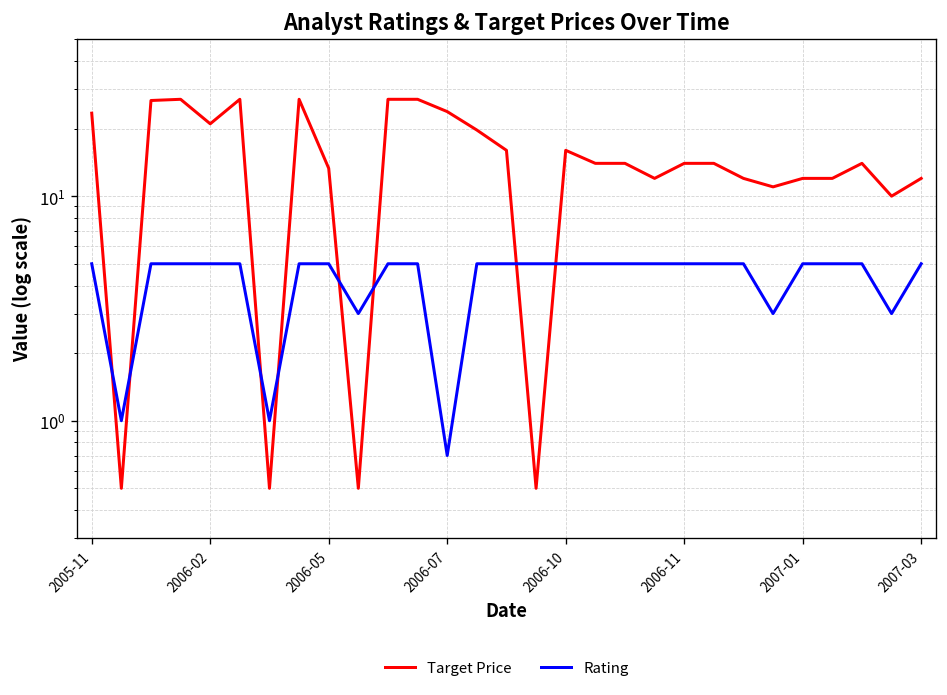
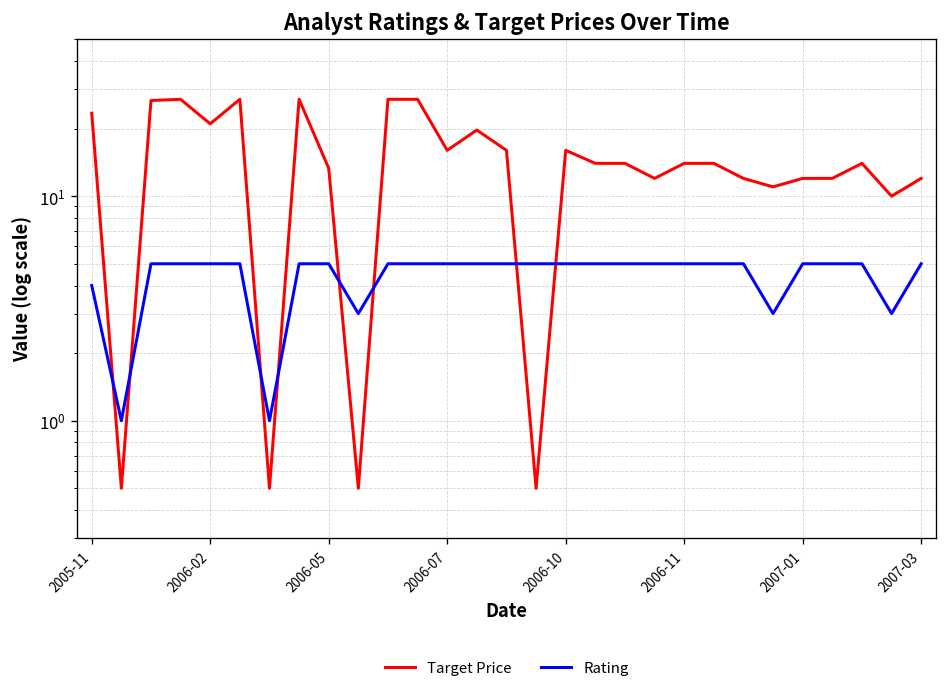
  {
    "Target Price": {
      "2005-11": 23,
      "2006-02": 21,
      "2006-05": 13,
-     "2006-07": 24,
+     "2006-07": 16,
      "2006-10": 16,
      "2006-11": 14,
      "2007-01": 12,
      "2007-03": 12
    },
    "Rating": {
-     "2005-11": 5,
+     "2005-11": 4,
      "2006-02": 5.0,
      "2006-05": 5.0,
-     "2006-07": 0.7,
+     "2006-07": 5.0,
      "2006-10": 5.0,
      "2006-11": 5.0,
      "2007-01": 5.0,
      "2007-03": 5.0
    }
  }
